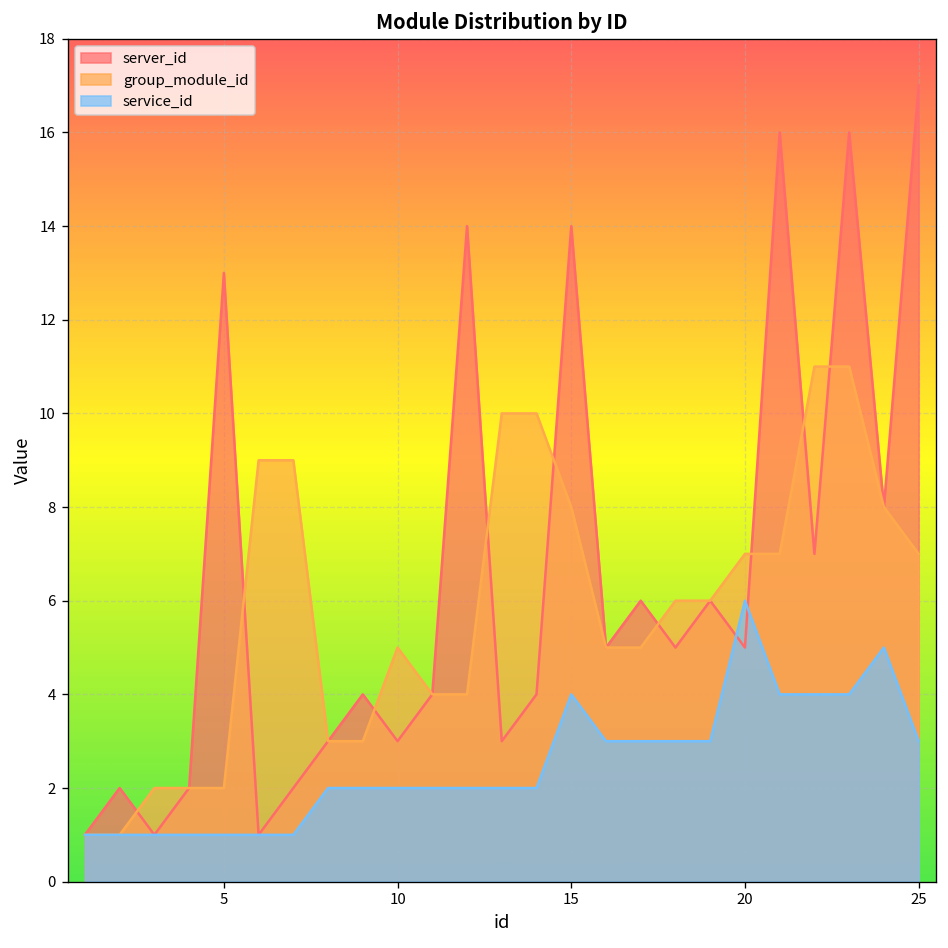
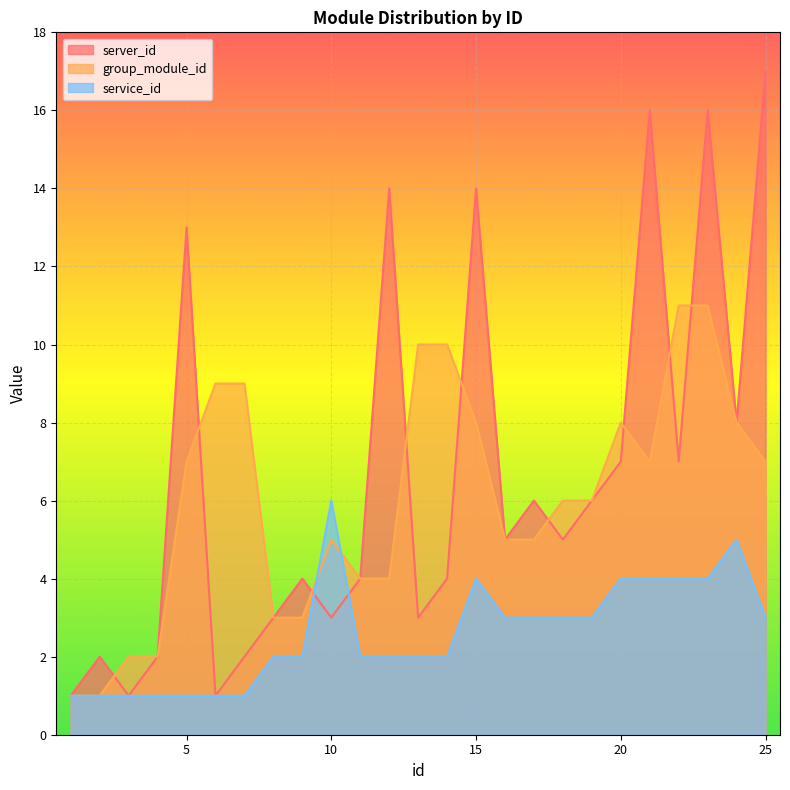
  {
    "server_id": {
      "5": 13,
      "10": 3,
      "15": 14,
-     "20": 5,
+     "20": 7,
      "25": 17
    },
    "group_module_id": {
-     "5": 2,
+     "5": 7,
      "10": 5,
      "15": 8,
-     "20": 7,
+     "20": 8,
      "25": 7
    },
    "service_id": {
      "5": 1,
-     "10": 2,
+     "10": 6,
      "15": 4,
-     "20": 6,
+     "20": 4,
      "25": 3
    }
  }
